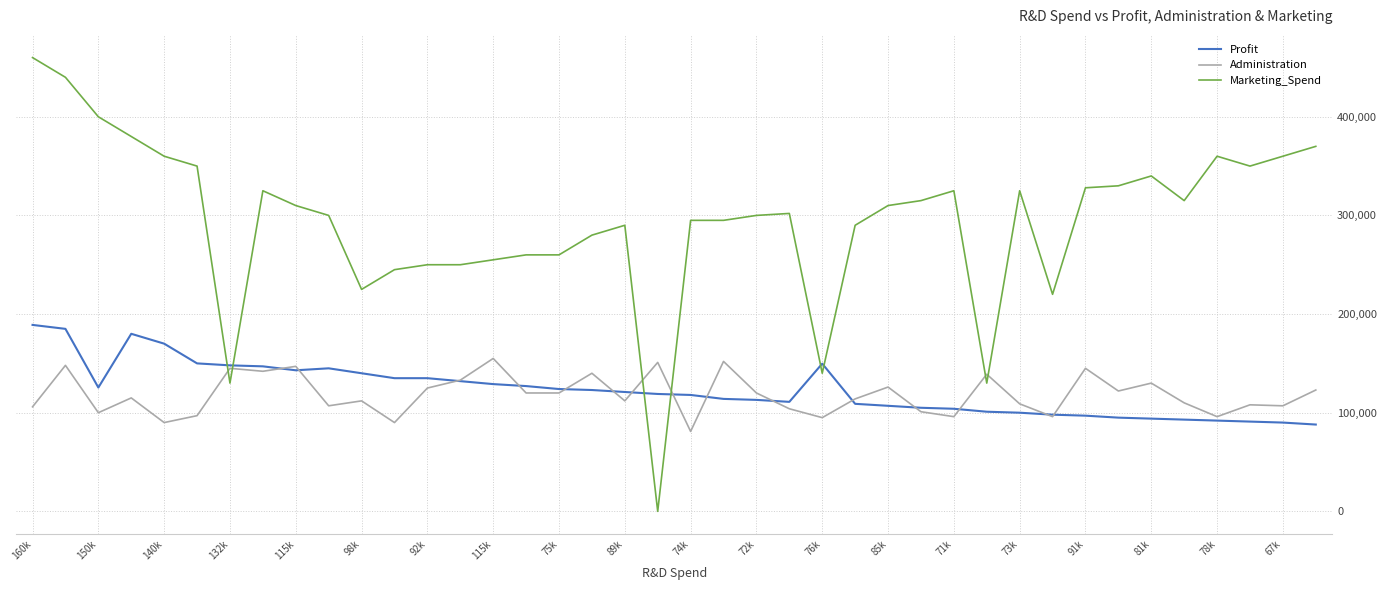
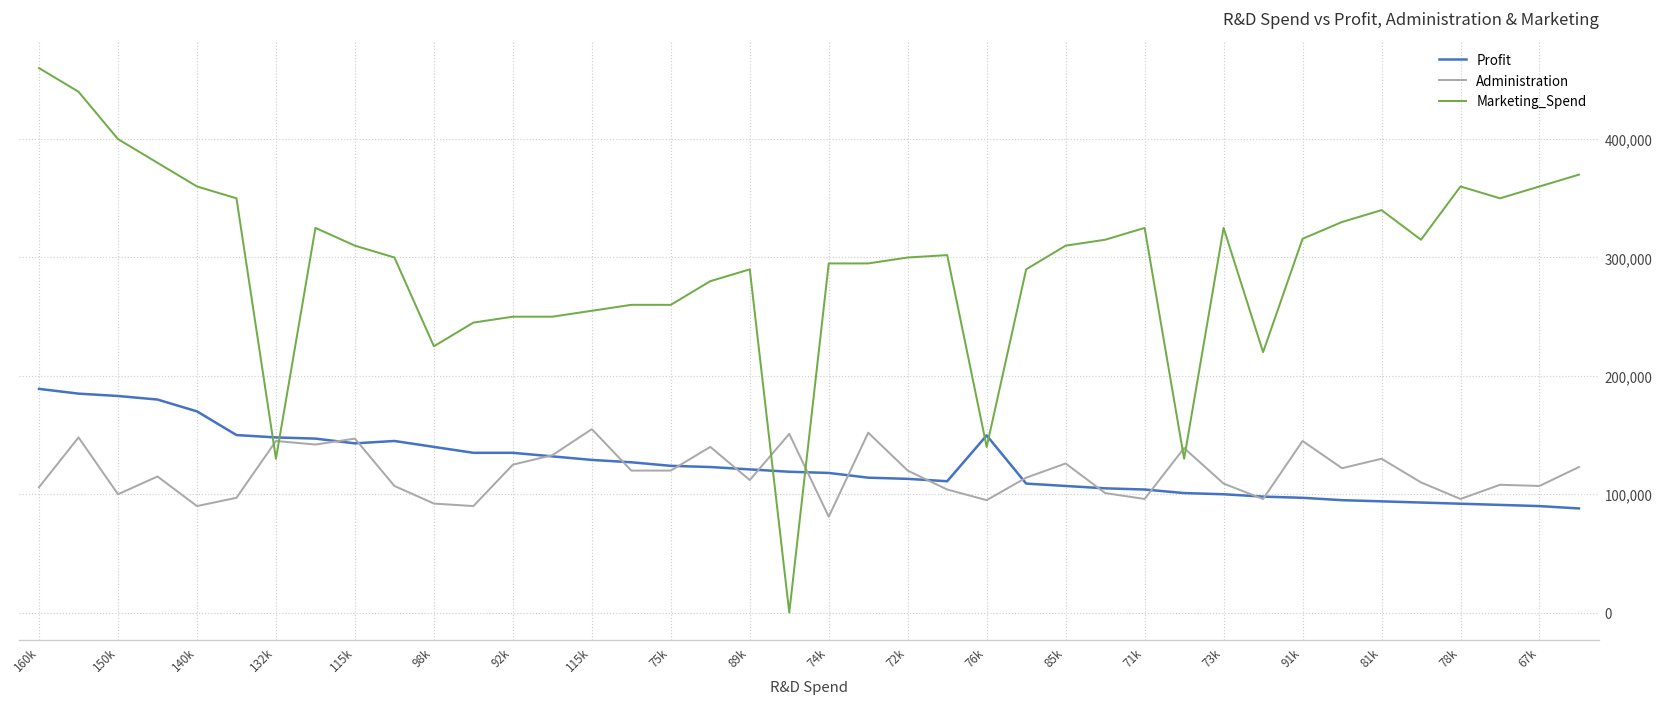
  {
    "Profit": {
      "160k": "190,000",
-     "150k": "130,000",
+     "150k": "180,000",
      "140k": "170,000",
      "132k": "150,000",
      "98k": "140,000",
      "92k": "140,000",
      "75k": "120,000",
      "89k": "120,000",
      "74k": "120,000",
      "72k": "110,000",
      "76k": "150,000",
      "85k": "110,000",
      "71k": "100,000",
      "73k": "100,000",
      "91k": "100,000",
      "81k": "90,000",
      "78k": "90,000",
      "67k": "90,000"
    },
    "Administration": {
      "160k": "110,000",
      "150k": "100,000",
      "140k": "90,000",
      "132k": "150,000",
-     "98k": "110,000",
+     "98k": "90,000",
      "92k": "130,000",
      "75k": "120,000",
      "89k": "110,000",
      "74k": "80,000",
      "72k": "120,000",
      "76k": "100,000",
      "85k": "130,000",
      "71k": "100,000",
      "73k": "110,000",
      "91k": "150,000",
      "81k": "130,000",
      "78k": "100,000",
      "67k": "110,000"
    },
    "Marketing_Spend": {
      "160k": "460,000",
      "150k": "400,000",
      "140k": "360,000",
      "132k": "130,000",
      "98k": "230,000",
      "92k": "250,000",
      "75k": "260,000",
      "89k": "290,000",
      "74k": "300,000",
      "72k": "300,000",
      "76k": "140,000",
      "85k": "310,000",
      "71k": "330,000",
      "73k": "330,000",
-     "91k": "330,000",
+     "91k": "320,000",
      "81k": "340,000",
      "78k": "360,000",
      "67k": "360,000"
    }
  }
